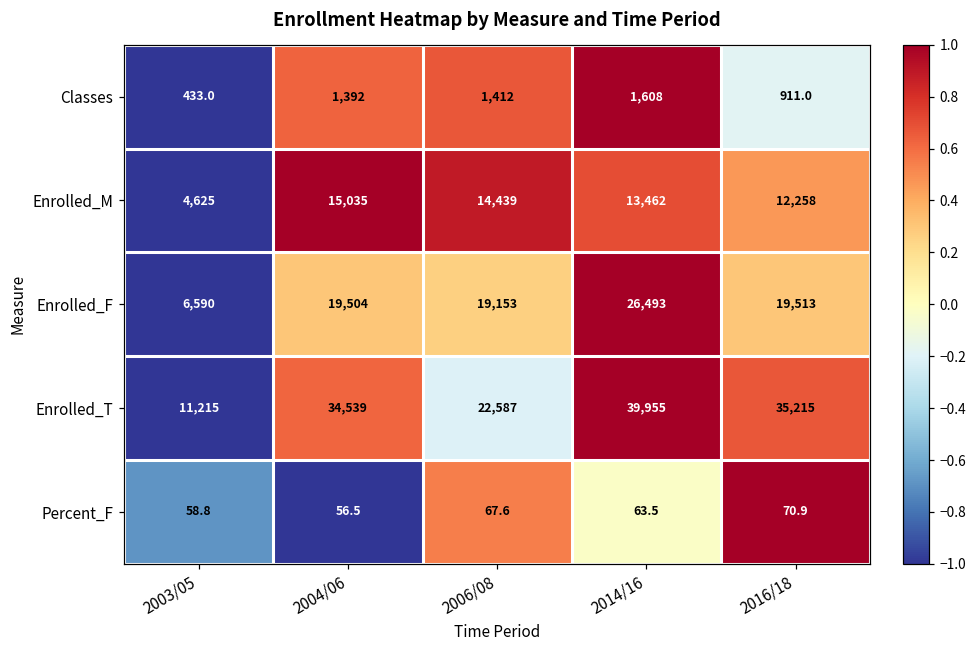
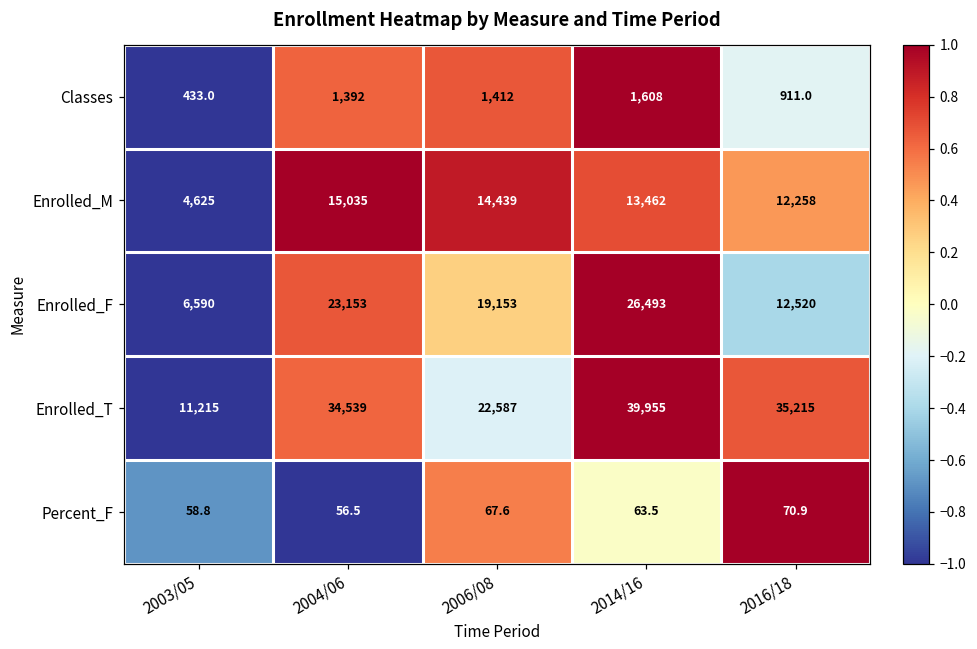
  {
    "Classes": {
      "2003/05": "433.0",
      "2004/06": "1,392",
      "2006/08": "1,412",
      "2014/16": "1,608",
      "2016/18": "911.0"
    },
    "Enrolled_M": {
      "2003/05": "4,625",
      "2004/06": "15,035",
      "2006/08": "14,439",
      "2014/16": "13,462",
      "2016/18": "12,258"
    },
    "Enrolled_F": {
      "2003/05": "6,590",
-     "2004/06": "19,504",
+     "2004/06": "23,153",
      "2006/08": "19,153",
      "2014/16": "26,493",
-     "2016/18": "19,513"
+     "2016/18": "12,520"
    },
    "Enrolled_T": {
      "2003/05": "11,215",
      "2004/06": "34,539",
      "2006/08": "22,587",
      "2014/16": "39,955",
      "2016/18": "35,215"
    },
    "Percent_F": {
      "2003/05": "58.8",
      "2004/06": "56.5",
      "2006/08": "67.6",
      "2014/16": "63.5",
      "2016/18": "70.9"
    }
  }
